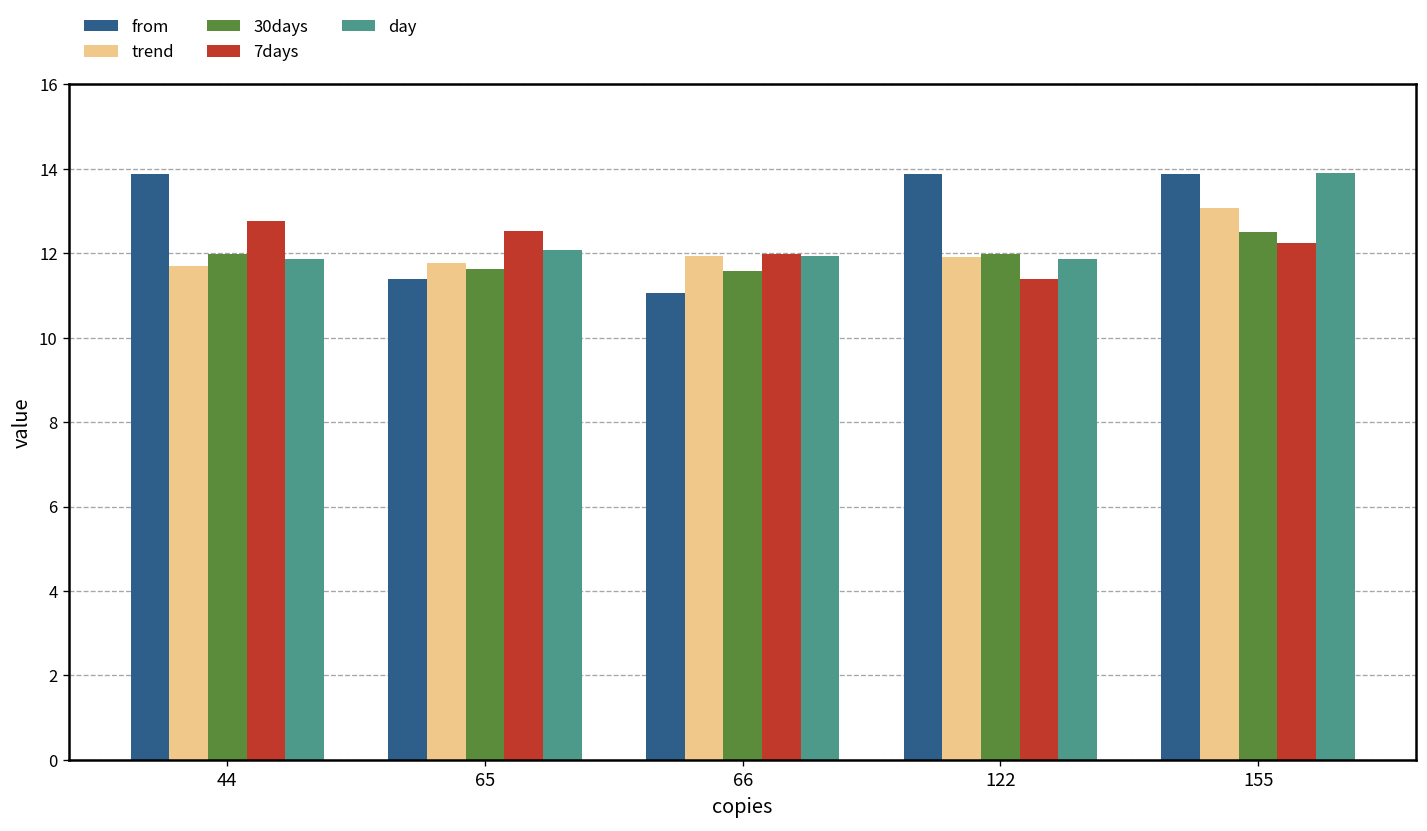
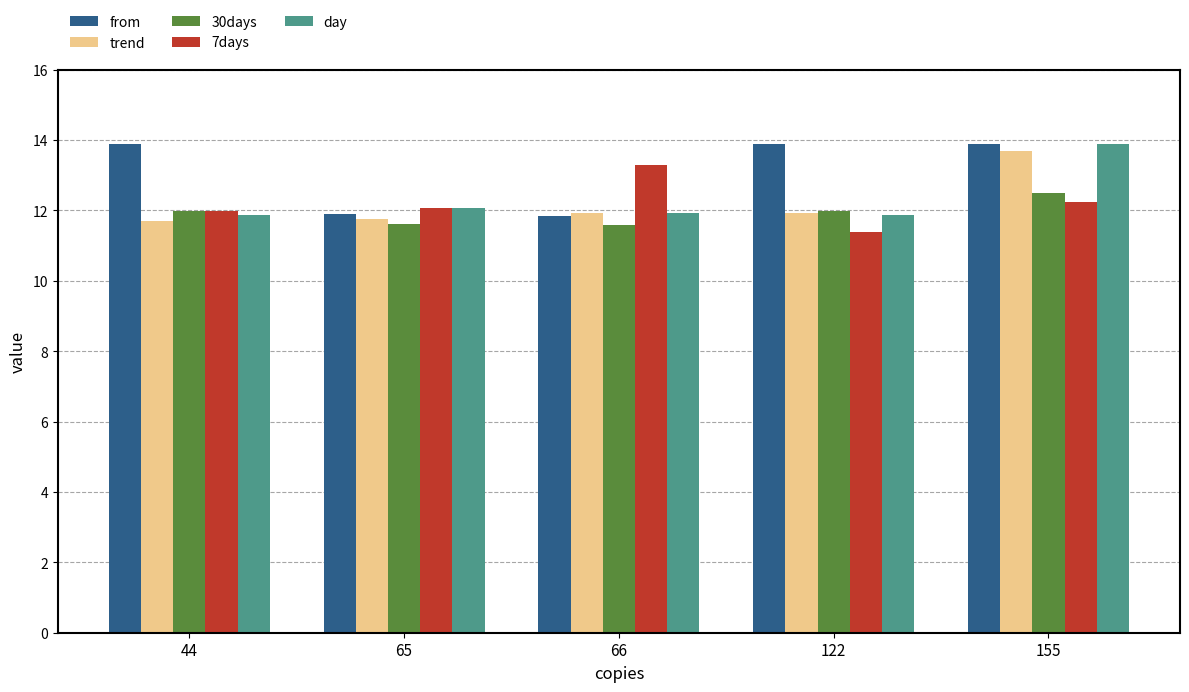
  {
    "from": {
      "44": 13.9,
-     "65": 11.4,
-     "66": 11.1,
+     "65": 11.9,
+     "66": 11.8,
      "122": 13.9,
      "155": 13.9
    },
    "trend": {
      "44": 11.7,
      "65": 11.8,
      "66": 11.9,
      "122": 11.9,
-     "155": 13.1
+     "155": 13.7
    },
    "30days": {
      "44": 12.0,
      "65": 11.6,
      "66": 11.6,
      "122": 12.0,
      "155": 12.5
    },
    "7days": {
-     "44": 12.8,
-     "65": 12.5,
-     "66": 12.0,
+     "44": 12.0,
+     "65": 12.1,
+     "66": 13.3,
      "122": 11.4,
      "155": 12.3
    },
    "day": {
      "44": 11.9,
      "65": 12.1,
      "66": 11.9,
      "122": 11.9,
      "155": 13.9
    }
  }
